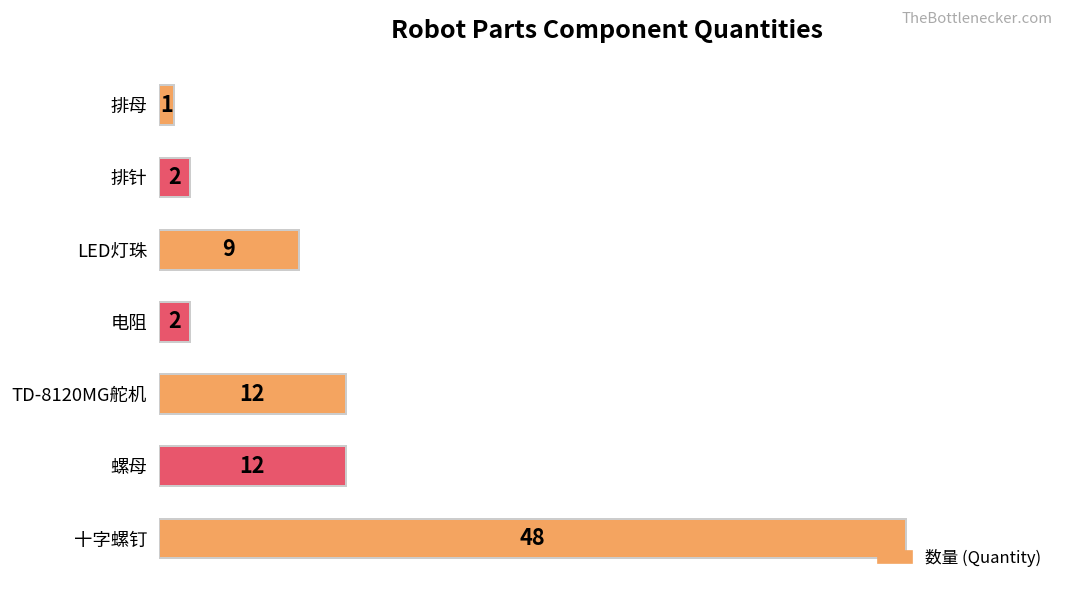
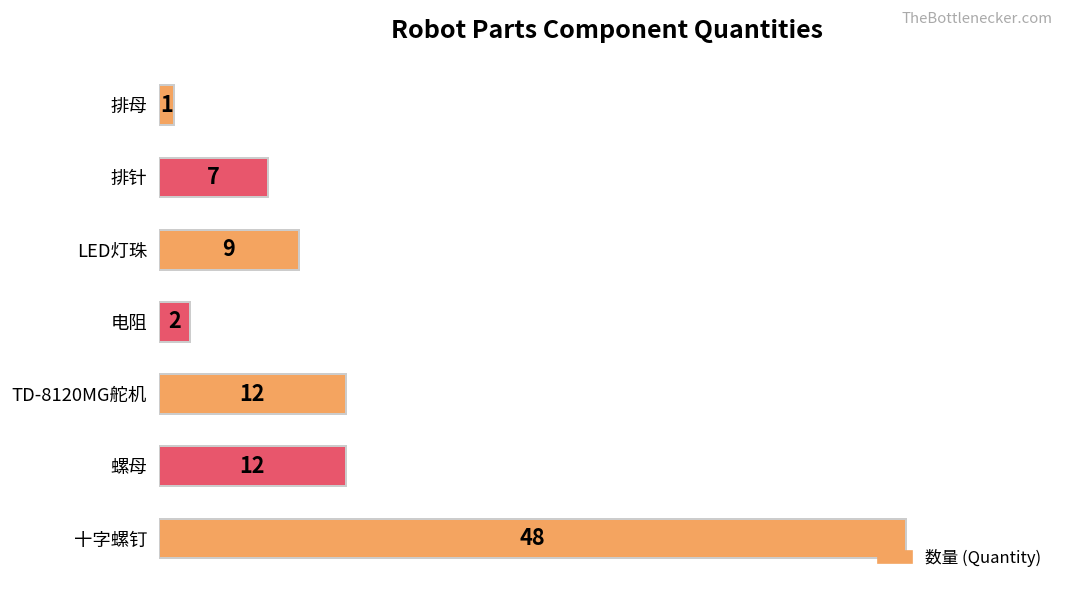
  {
    "排母": 1,
-   "排针": 2,
+   "排针": 7,
    "LED灯珠": 9,
    "电阻": 2,
    "TD-8120MG舵机": 12,
    "螺母": 12,
    "十字螺钉": 48
  }
